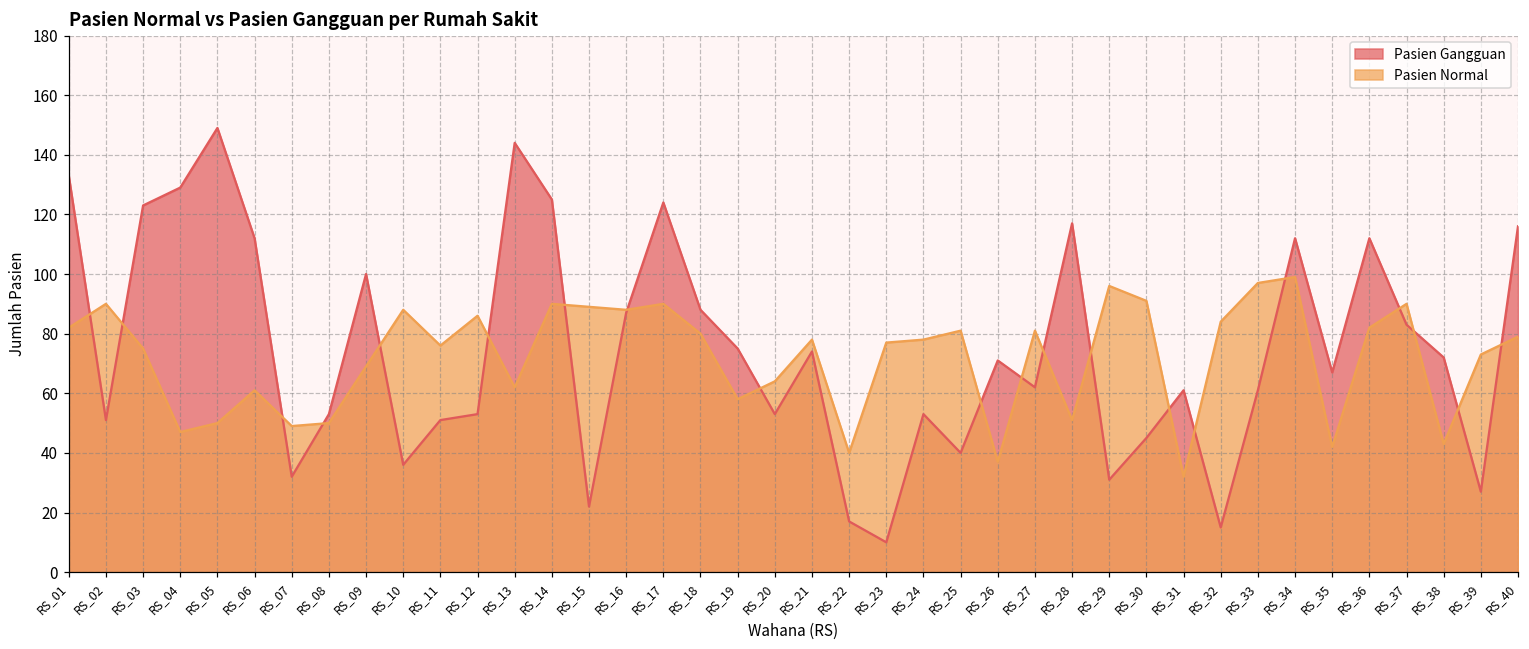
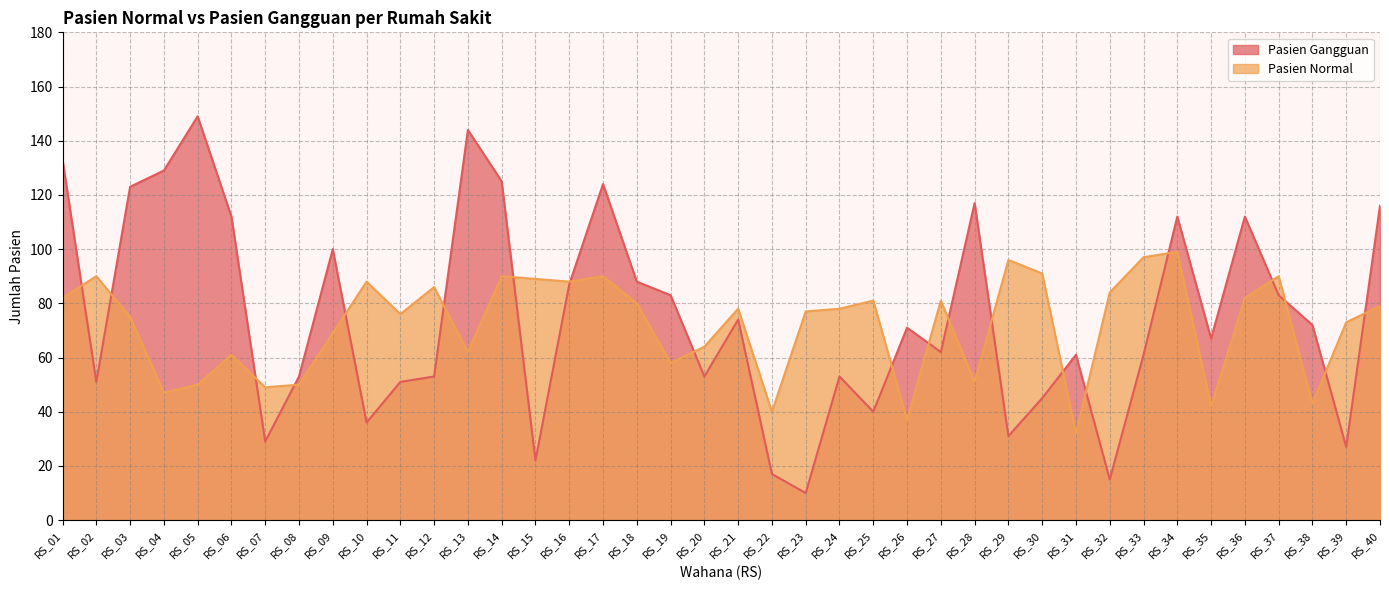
  {
    "Pasien Gangguan": {
      "RS_01": 133,
      "RS_02": 51,
      "RS_03": 123,
      "RS_04": 129,
      "RS_05": 149,
      "RS_06": 112,
-     "RS_07": 32,
+     "RS_07": 29,
      "RS_08": 53,
      "RS_09": 100,
      "RS_10": 36,
      "RS_11": 51,
      "RS_12": 53,
      "RS_13": 144,
      "RS_14": 125,
      "RS_15": 22,
      "RS_16": 87,
      "RS_17": 124,
      "RS_18": 88,
-     "RS_19": 75,
+     "RS_19": 83,
      "RS_20": 53,
      "RS_21": 74,
      "RS_22": 17,
      "RS_23": 10,
      "RS_24": 53,
      "RS_25": 40,
      "RS_26": 71,
      "RS_27": 62,
      "RS_28": 117,
      "RS_29": 31,
      "RS_30": 45,
      "RS_31": 61,
      "RS_32": 15,
      "RS_33": 61,
      "RS_34": 112,
      "RS_35": 67,
      "RS_36": 112,
      "RS_37": 83,
      "RS_38": 72,
      "RS_39": 27,
      "RS_40": 116
    },
    "Pasien Normal": {
      "RS_01": 82,
      "RS_02": 90,
      "RS_03": 75,
      "RS_04": 47,
      "RS_05": 50,
      "RS_06": 61,
      "RS_07": 49,
      "RS_08": 50,
      "RS_09": 69,
      "RS_10": 88,
      "RS_11": 76,
      "RS_12": 86,
      "RS_13": 62,
      "RS_14": 90,
      "RS_15": 89,
      "RS_16": 88,
      "RS_17": 90,
      "RS_18": 80,
      "RS_19": 58,
      "RS_20": 64,
      "RS_21": 78,
      "RS_22": 40,
      "RS_23": 77,
      "RS_24": 78,
      "RS_25": 81,
      "RS_26": 37,
      "RS_27": 81,
      "RS_28": 51,
      "RS_29": 96,
      "RS_30": 91,
      "RS_31": 32,
      "RS_32": 84,
      "RS_33": 97,
      "RS_34": 99,
      "RS_35": 42,
      "RS_36": 82,
      "RS_37": 90,
      "RS_38": 43,
      "RS_39": 73,
      "RS_40": 79
    }
  }
